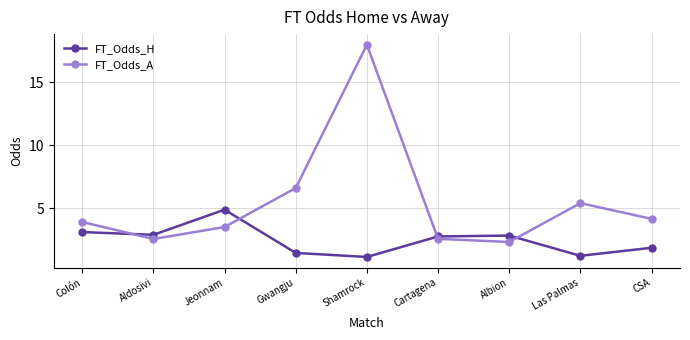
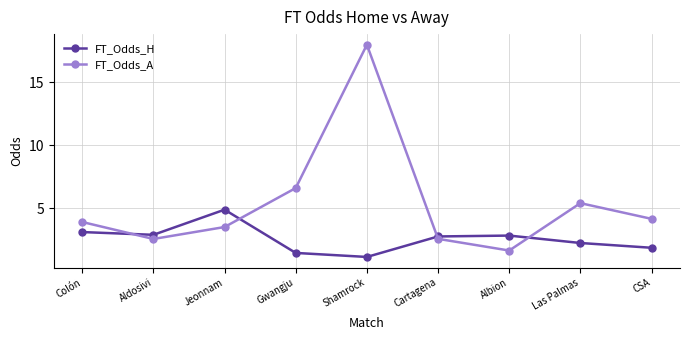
  {
    "FT_Odds_H": {
      "Colón": 3.1,
      "Aldosivi": 2.9,
      "Jeonnam": 4.9,
      "Gwangju": 1.4,
      "Shamrock": 1.1,
      "Albion": 2.8,
-     "Las Palmas": 1.2,
+     "Las Palmas": 2.2,
      "CSA": 1.9
    },
    "FT_Odds_A": {
      "Colón": 3.9,
      "Aldosivi": 2.6,
      "Jeonnam": 3.5,
      "Gwangju": 6.6,
      "Shamrock": 18.0,
-     "Albion": 2.3,
+     "Albion": 1.6,
      "Las Palmas": 5.4,
      "CSA": 4.2
    }
  }
